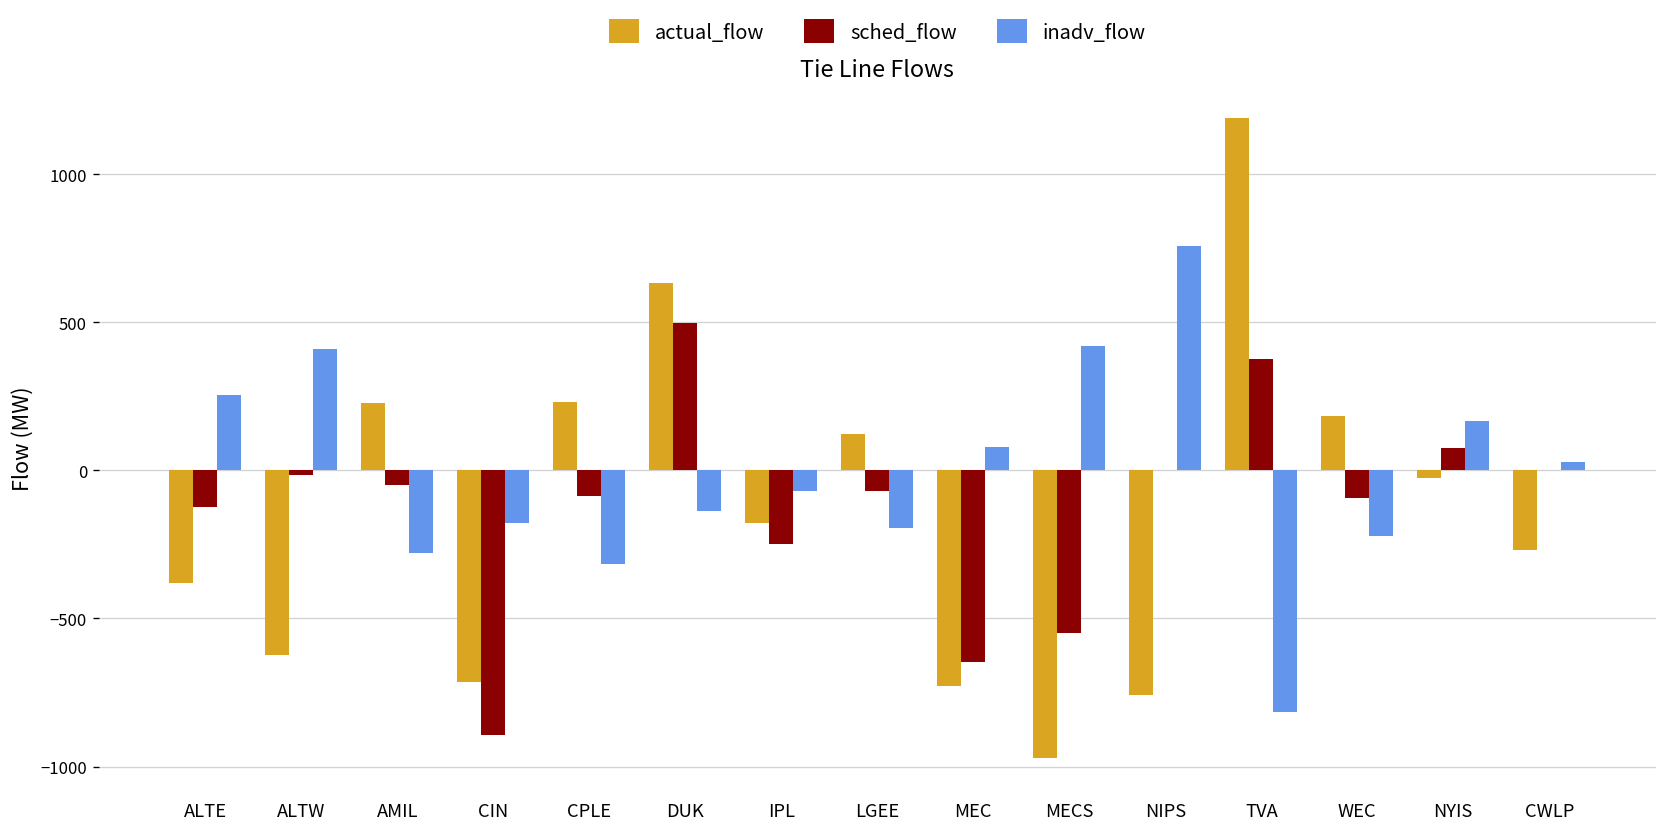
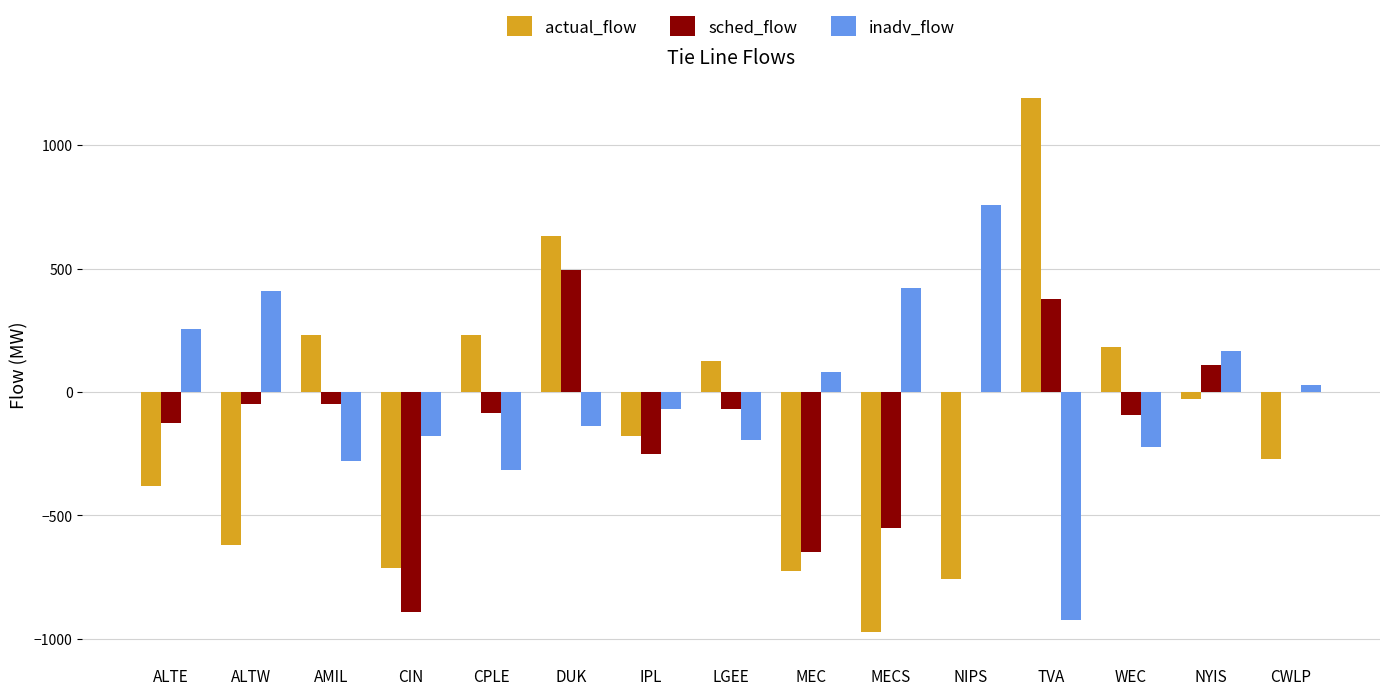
  {
    "actual_flow": {
      "ALTE": -380,
      "ALTW": -620,
      "AMIL": 230,
      "CIN": -720,
      "CPLE": 230,
      "DUK": 630,
      "IPL": -180,
      "LGEE": 120,
      "MEC": -730,
      "MECS": -970,
      "NIPS": -760,
      "TVA": 1190,
      "WEC": 180,
      "NYIS": -30,
      "CWLP": -270
    },
    "sched_flow": {
      "ALTE": -130,
-     "ALTW": -20,
+     "ALTW": -50,
      "AMIL": -50,
      "CIN": -890,
      "CPLE": -90,
      "DUK": 500,
      "IPL": -250,
      "LGEE": -70,
      "MEC": -650,
      "MECS": -550,
      "NIPS": 0,
      "TVA": 380,
      "WEC": -90,
-     "NYIS": 80,
+     "NYIS": 110,
      "CWLP": 0
    },
    "inadv_flow": {
      "ALTE": 260,
      "ALTW": 410,
      "AMIL": -280,
      "CIN": -180,
      "CPLE": -320,
      "DUK": -140,
      "IPL": -70,
      "LGEE": -190,
      "MEC": 80,
      "MECS": 420,
      "NIPS": 760,
-     "TVA": -820,
+     "TVA": -920,
      "WEC": -220,
      "NYIS": 170,
      "CWLP": 30
    }
  }
